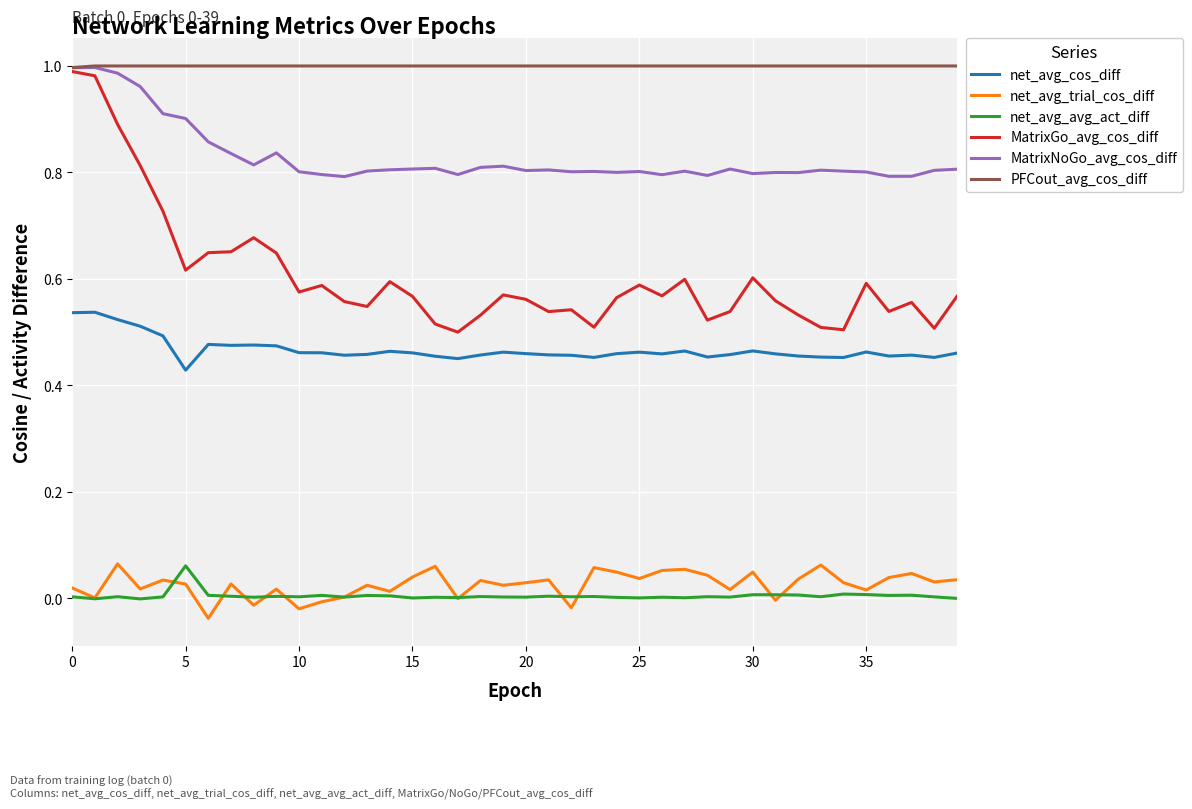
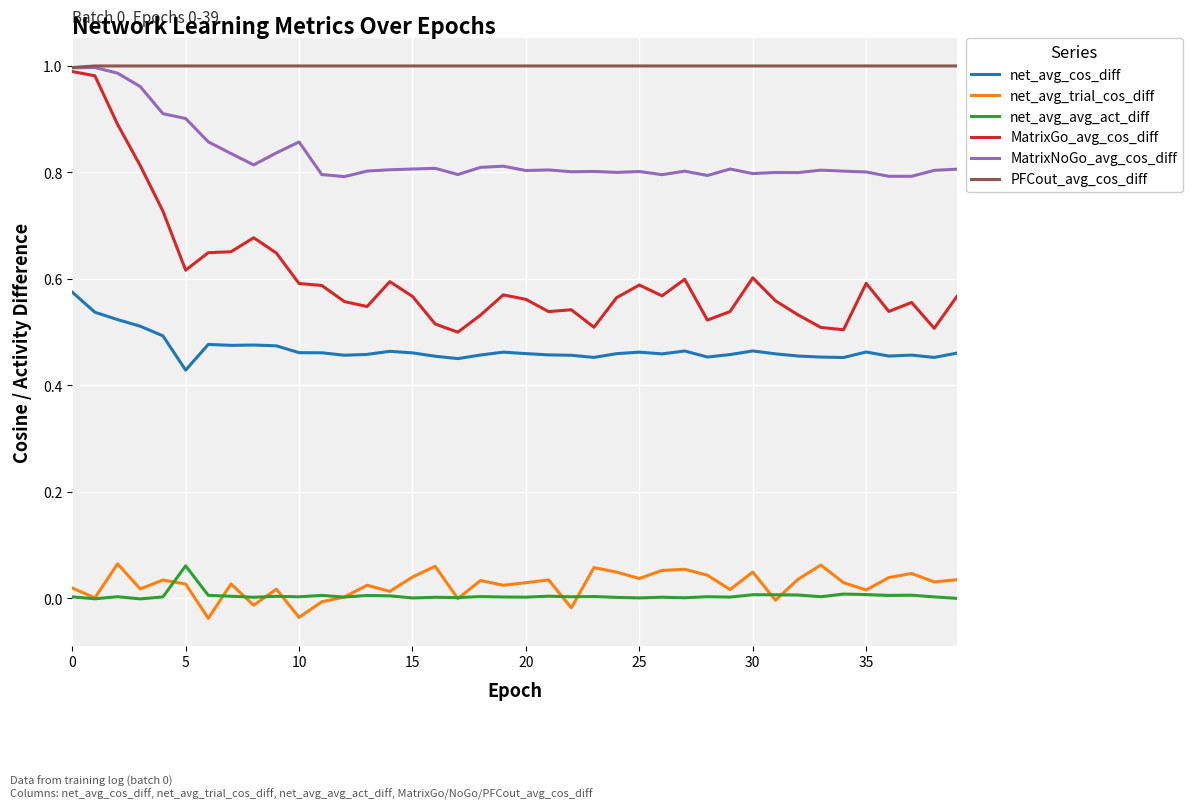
  {
    "net_avg_cos_diff": {
-     "0": 0.54,
+     "0": 0.58,
      "5": 0.43,
      "10": 0.46,
      "15": 0.46,
      "20": 0.46,
      "25": 0.46,
      "30": 0.46,
      "35": 0.46
    },
    "net_avg_trial_cos_diff": {
      "0": 0.02,
      "5": 0.03,
-     "10": -0.02,
+     "10": -0.04,
      "15": 0.04,
      "20": 0.03,
      "25": 0.04,
      "30": 0.05,
      "35": 0.02
    },
    "net_avg_avg_act_diff": {
      "0": 0.00,
      "5": 0.06,
      "10": 0.00,
      "15": 0.00,
      "20": 0.00,
      "25": 0.00,
      "30": 0.01,
      "35": 0.01
    },
    "MatrixGo_avg_cos_diff": {
      "0": 0.99,
      "5": 0.62,
-     "10": 0.58,
+     "10": 0.59,
      "15": 0.57,
      "20": 0.56,
      "25": 0.59,
      "30": 0.60,
      "35": 0.59
    },
    "MatrixNoGo_avg_cos_diff": {
      "5": 0.90,
-     "10": 0.80,
+     "10": 0.86,
      "15": 0.81,
      "20": 0.80,
      "25": 0.80,
      "30": 0.80,
      "35": 0.80
    },
    "PFCout_avg_cos_diff": {
      "5": 1.00,
      "10": 1.00,
      "15": 1.00,
      "20": 1.00,
      "25": 1.00,
      "30": 1.00,
      "35": 1.00
    }
  }
